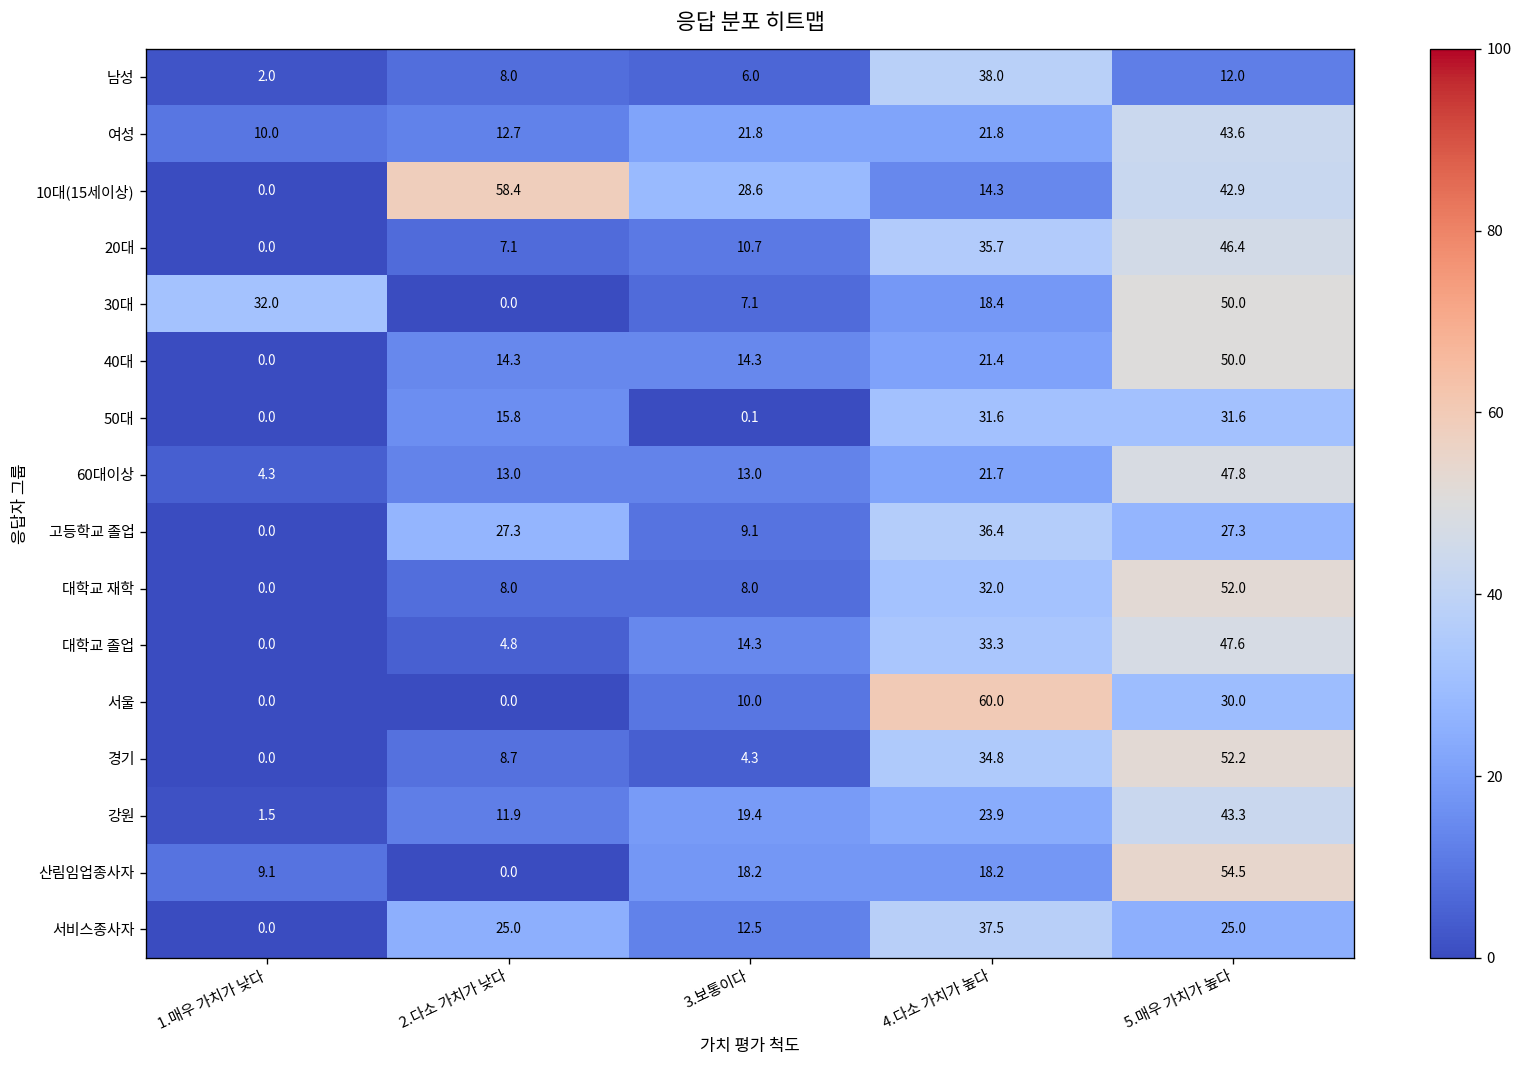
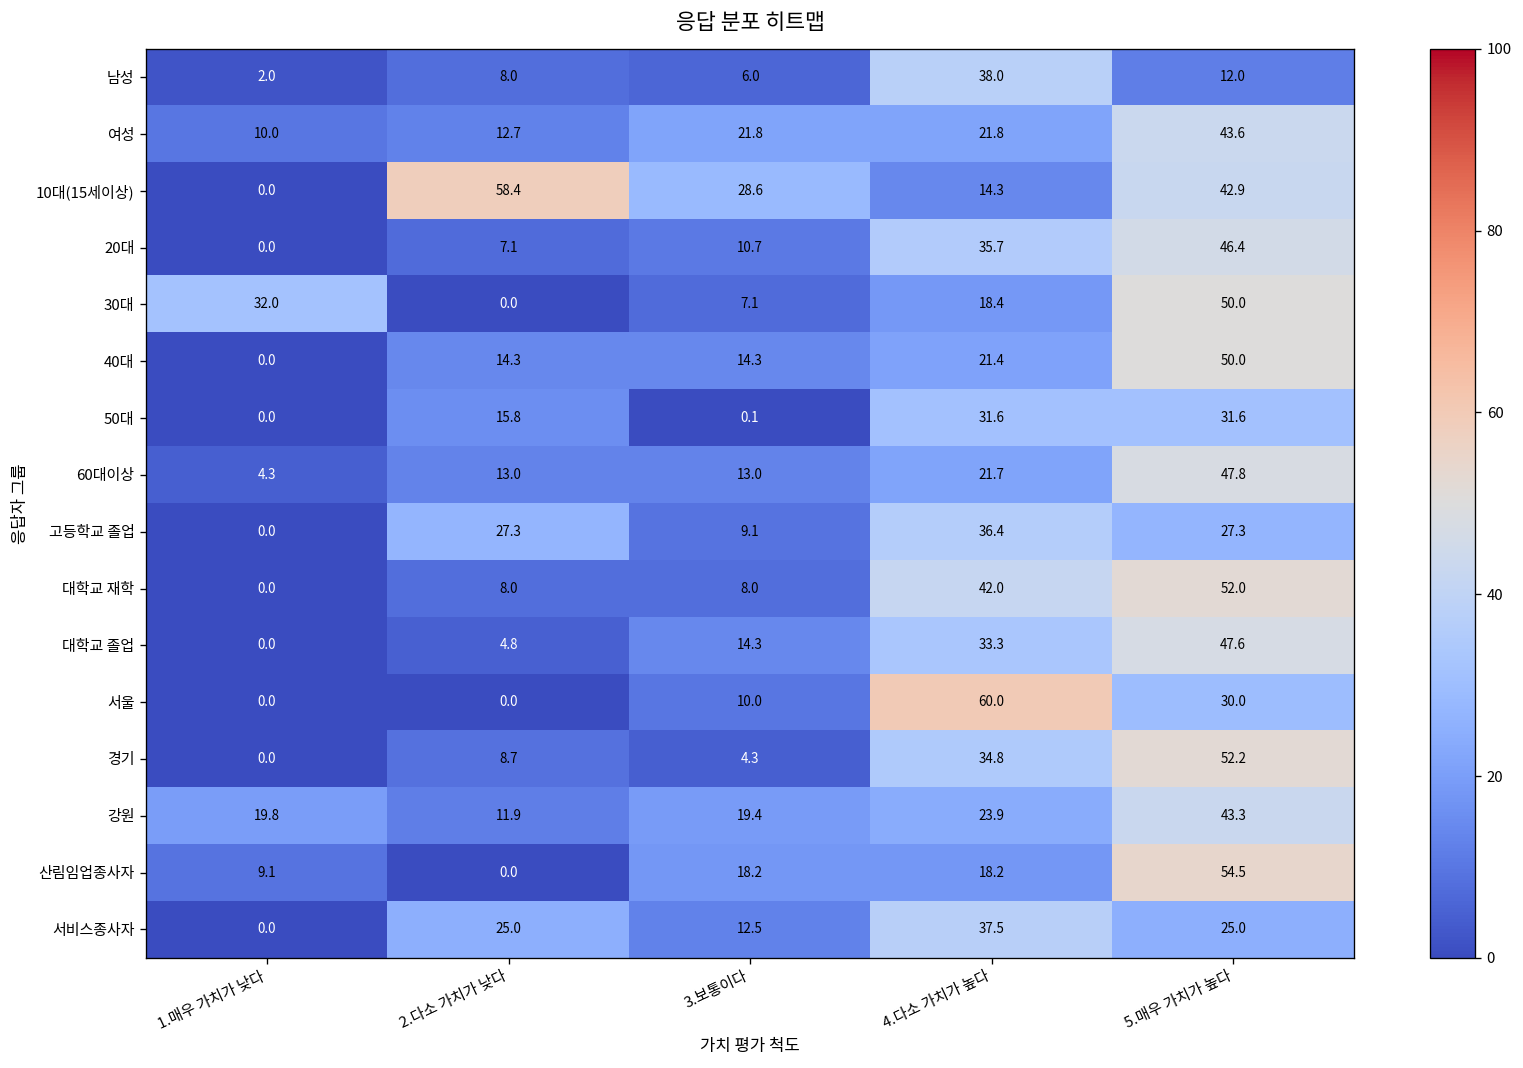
  {
    "남성": {
      "1.매우 가치가 낮다": 2.0,
      "2.다소 가치가 낮다": 8.0,
      "3.보통이다": 6.0,
      "4.다소 가치가 높다": 38.0,
      "5.매우 가치가 높다": 12.0
    },
    "여성": {
      "1.매우 가치가 낮다": 10.0,
      "2.다소 가치가 낮다": 12.7,
      "3.보통이다": 21.8,
      "4.다소 가치가 높다": 21.8,
      "5.매우 가치가 높다": 43.6
    },
    "10대(15세이상)": {
      "1.매우 가치가 낮다": 0.0,
      "2.다소 가치가 낮다": 58.4,
      "3.보통이다": 28.6,
      "4.다소 가치가 높다": 14.3,
      "5.매우 가치가 높다": 42.9
    },
    "20대": {
      "1.매우 가치가 낮다": 0.0,
      "2.다소 가치가 낮다": 7.1,
      "3.보통이다": 10.7,
      "4.다소 가치가 높다": 35.7,
      "5.매우 가치가 높다": 46.4
    },
    "30대": {
      "1.매우 가치가 낮다": 32.0,
      "2.다소 가치가 낮다": 0.0,
      "3.보통이다": 7.1,
      "4.다소 가치가 높다": 18.4,
      "5.매우 가치가 높다": 50.0
    },
    "40대": {
      "1.매우 가치가 낮다": 0.0,
      "2.다소 가치가 낮다": 14.3,
      "3.보통이다": 14.3,
      "4.다소 가치가 높다": 21.4,
      "5.매우 가치가 높다": 50.0
    },
    "50대": {
      "1.매우 가치가 낮다": 0.0,
      "2.다소 가치가 낮다": 15.8,
      "3.보통이다": 0.1,
      "4.다소 가치가 높다": 31.6,
      "5.매우 가치가 높다": 31.6
    },
    "60대이상": {
      "1.매우 가치가 낮다": 4.3,
      "2.다소 가치가 낮다": 13.0,
      "3.보통이다": 13.0,
      "4.다소 가치가 높다": 21.7,
      "5.매우 가치가 높다": 47.8
    },
    "고등학교 졸업": {
      "1.매우 가치가 낮다": 0.0,
      "2.다소 가치가 낮다": 27.3,
      "3.보통이다": 9.1,
      "4.다소 가치가 높다": 36.4,
      "5.매우 가치가 높다": 27.3
    },
    "대학교 재학": {
      "1.매우 가치가 낮다": 0.0,
      "2.다소 가치가 낮다": 8.0,
      "3.보통이다": 8.0,
-     "4.다소 가치가 높다": 32.0,
+     "4.다소 가치가 높다": 42.0,
      "5.매우 가치가 높다": 52.0
    },
    "대학교 졸업": {
      "1.매우 가치가 낮다": 0.0,
      "2.다소 가치가 낮다": 4.8,
      "3.보통이다": 14.3,
      "4.다소 가치가 높다": 33.3,
      "5.매우 가치가 높다": 47.6
    },
    "서울": {
      "1.매우 가치가 낮다": 0.0,
      "2.다소 가치가 낮다": 0.0,
      "3.보통이다": 10.0,
      "4.다소 가치가 높다": 60.0,
      "5.매우 가치가 높다": 30.0
    },
    "경기": {
      "1.매우 가치가 낮다": 0.0,
      "2.다소 가치가 낮다": 8.7,
      "3.보통이다": 4.3,
      "4.다소 가치가 높다": 34.8,
      "5.매우 가치가 높다": 52.2
    },
    "강원": {
-     "1.매우 가치가 낮다": 1.5,
+     "1.매우 가치가 낮다": 19.8,
      "2.다소 가치가 낮다": 11.9,
      "3.보통이다": 19.4,
      "4.다소 가치가 높다": 23.9,
      "5.매우 가치가 높다": 43.3
    },
    "산림임업종사자": {
      "1.매우 가치가 낮다": 9.1,
      "2.다소 가치가 낮다": 0.0,
      "3.보통이다": 18.2,
      "4.다소 가치가 높다": 18.2,
      "5.매우 가치가 높다": 54.5
    },
    "서비스종사자": {
      "1.매우 가치가 낮다": 0.0,
      "2.다소 가치가 낮다": 25.0,
      "3.보통이다": 12.5,
      "4.다소 가치가 높다": 37.5,
      "5.매우 가치가 높다": 25.0
    }
  }
